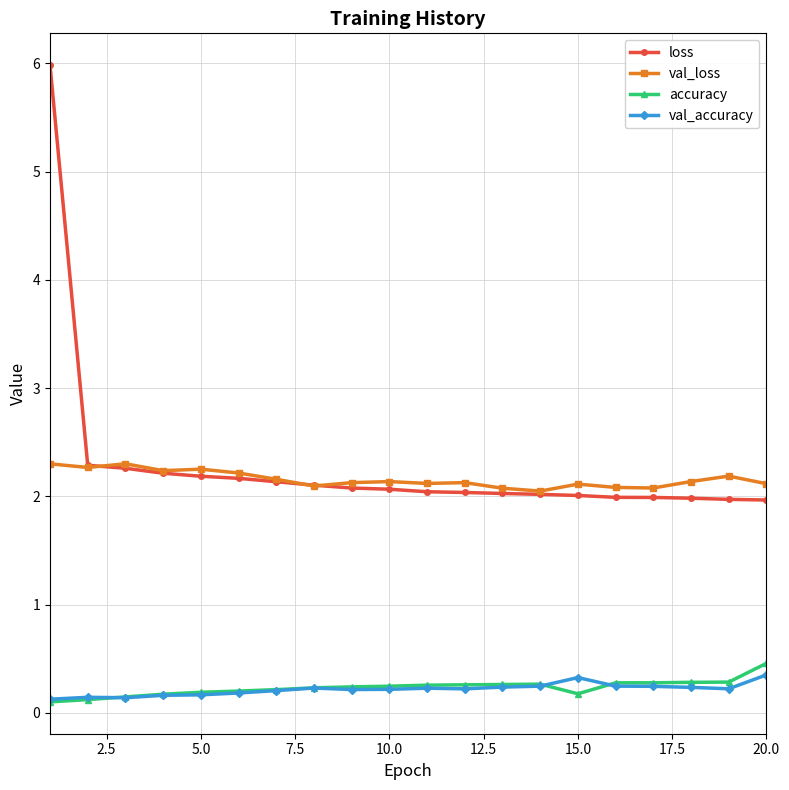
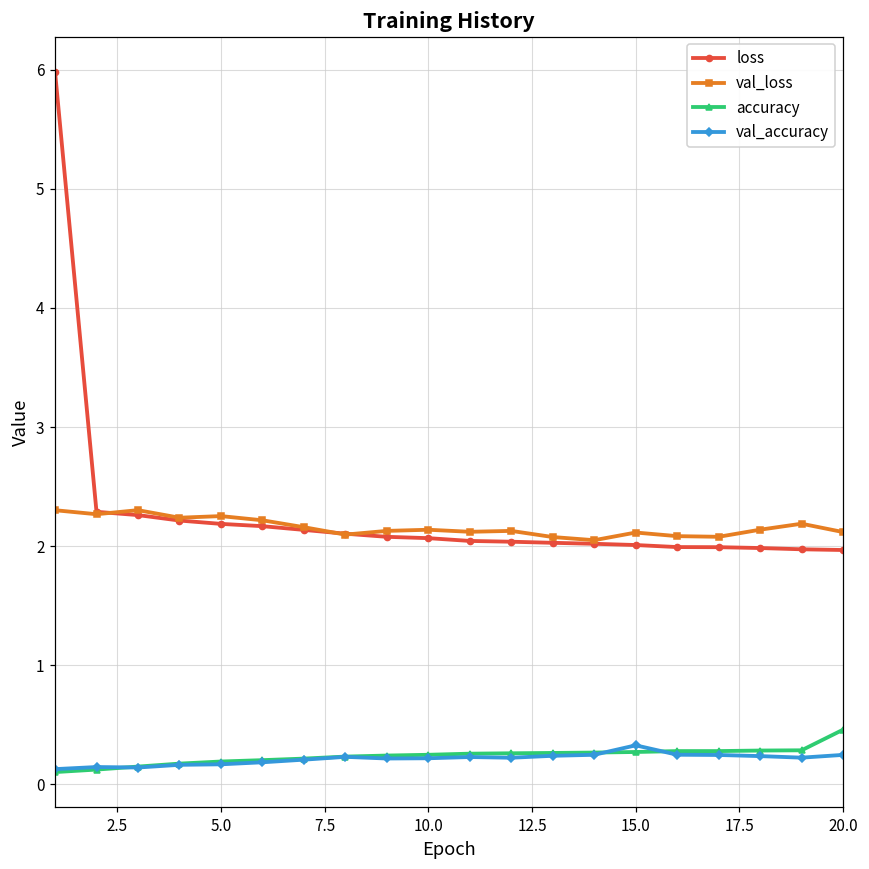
  {
    "accuracy": {
      "10.0": 0.25,
-     "15.0": 0.18,
+     "15.0": 0.27,
      "20.0": 0.46
    },
    "val_accuracy": {
      "10.0": 0.22,
      "15.0": 0.33,
-     "20.0": 0.35
+     "20.0": 0.25
    }
  }
